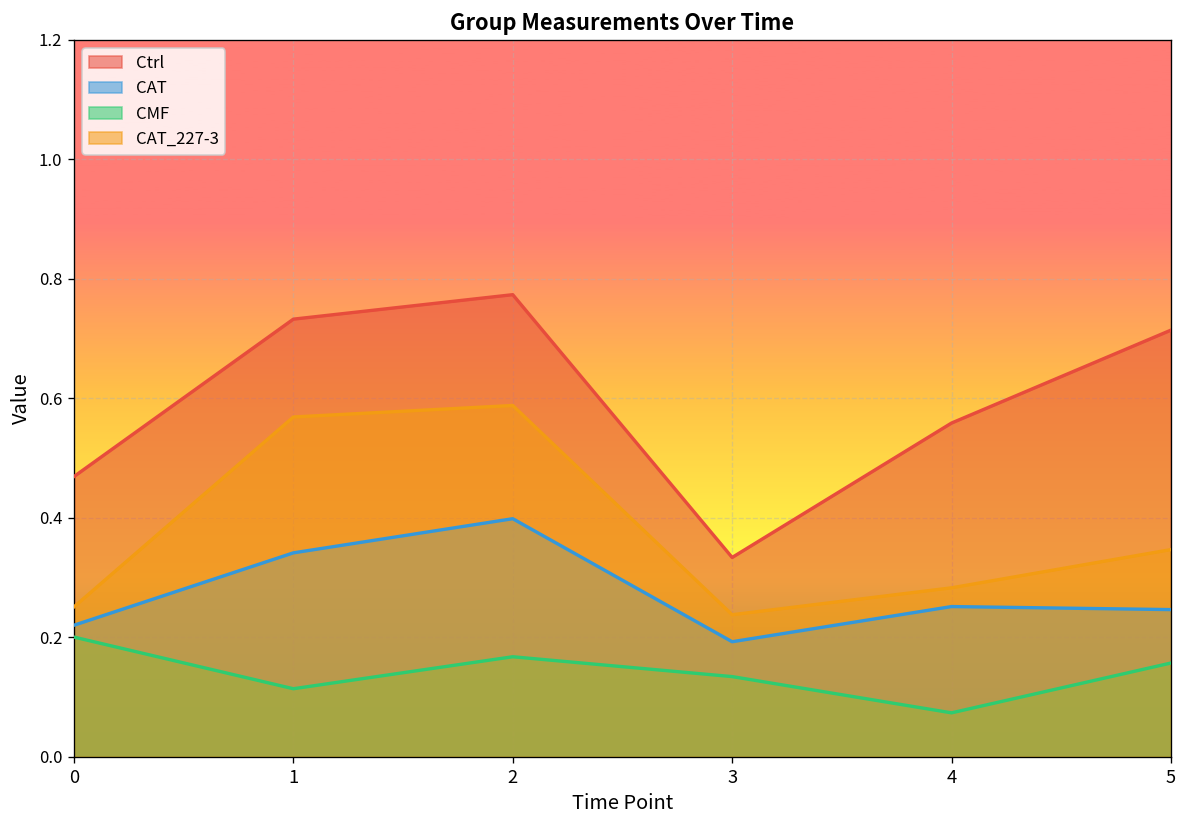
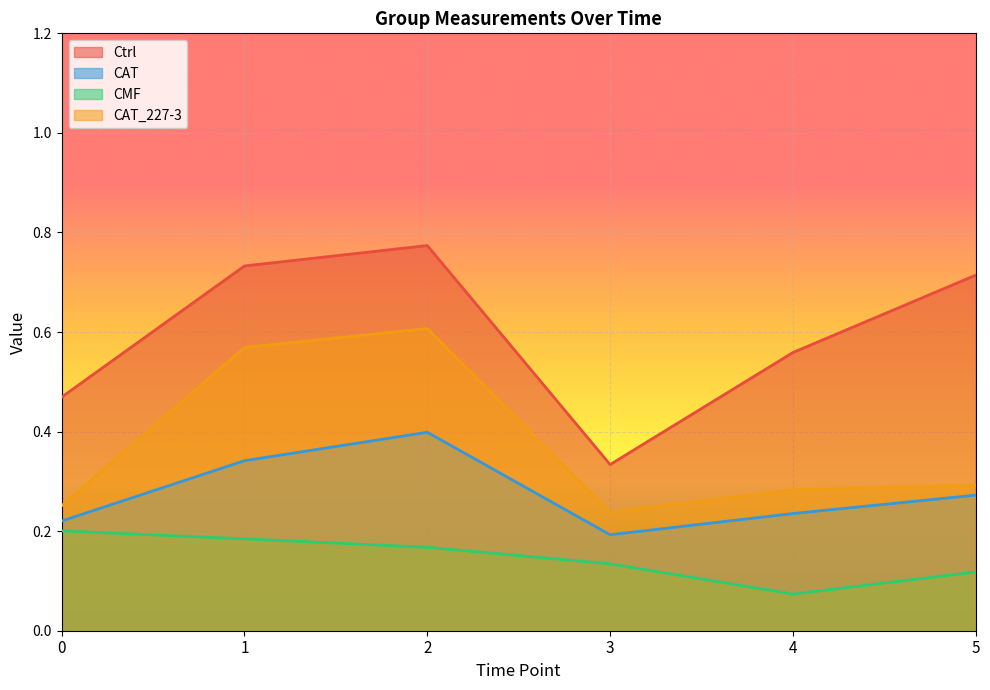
  {
    "Ctrl": {
      "0": 0.47,
      "1": 0.73,
      "2": 0.77,
      "3": 0.33,
      "4": 0.56,
      "5": 0.71
    },
    "CAT": {
      "0": 0.22,
      "1": 0.34,
      "2": 0.40,
      "3": 0.19,
-     "4": 0.25,
-     "5": 0.25
+     "4": 0.24,
+     "5": 0.27
    },
    "CMF": {
      "0": 0.20,
-     "1": 0.11,
+     "1": 0.18,
      "2": 0.17,
      "3": 0.13,
      "4": 0.07,
-     "5": 0.16
+     "5": 0.12
    },
    "CAT_227-3": {
      "0": 0.25,
      "1": 0.57,
-     "2": 0.59,
+     "2": 0.61,
      "3": 0.24,
      "4": 0.28,
-     "5": 0.35
+     "5": 0.29
    }
  }
